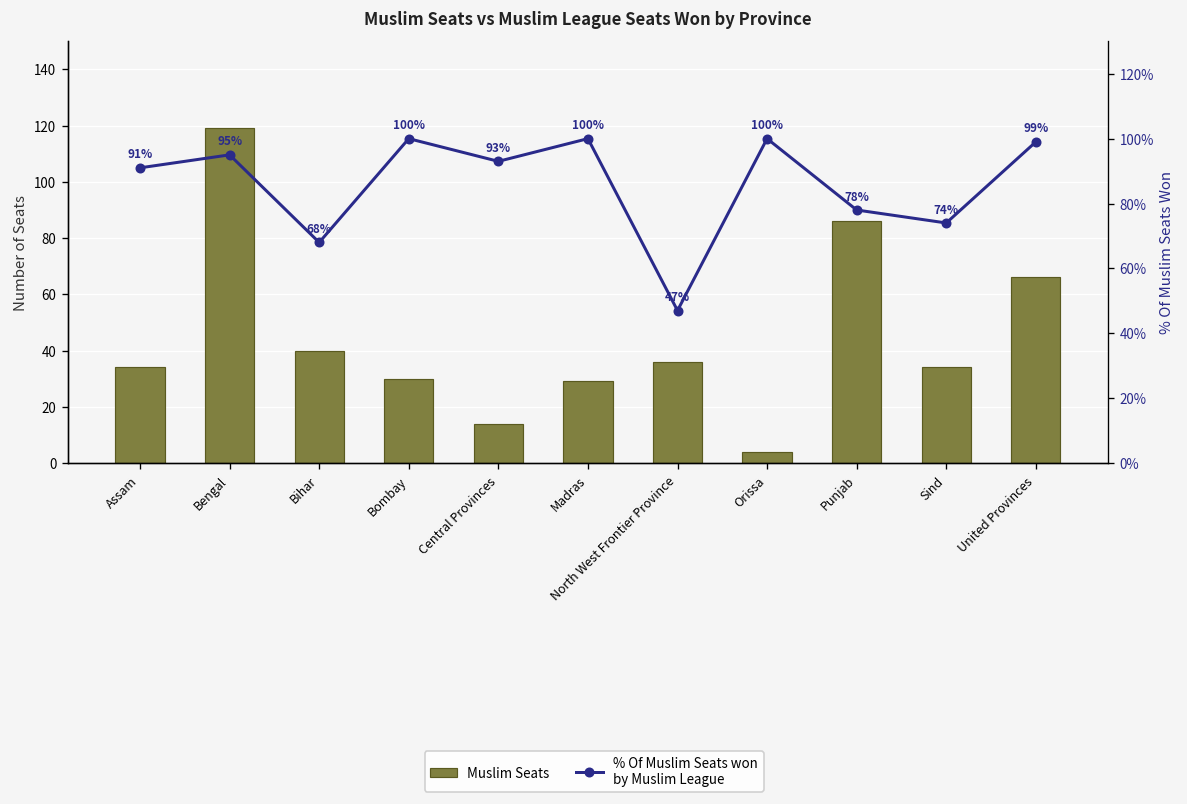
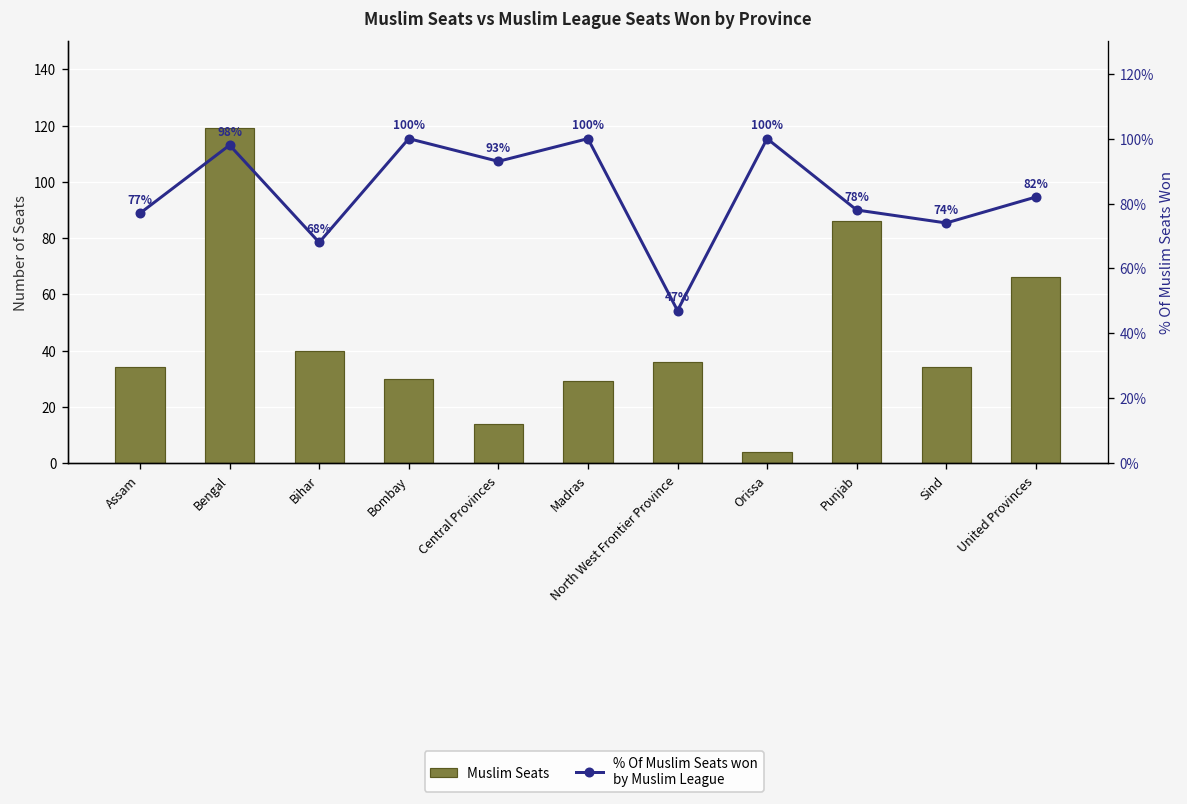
  {
    "% Of Muslim Seats won by Muslim League": {
-     "Assam": "91%",
-     "Bengal": "95%",
+     "Assam": "77%",
+     "Bengal": "98%",
      "Bihar": "68%",
      "Bombay": "100%",
      "Central Provinces": "93%",
      "Madras": "100%",
      "North West Frontier Province": "47%",
      "Orissa": "100%",
      "Punjab": "78%",
      "Sind": "74%",
-     "United Provinces": "99%"
+     "United Provinces": "82%"
    }
  }
